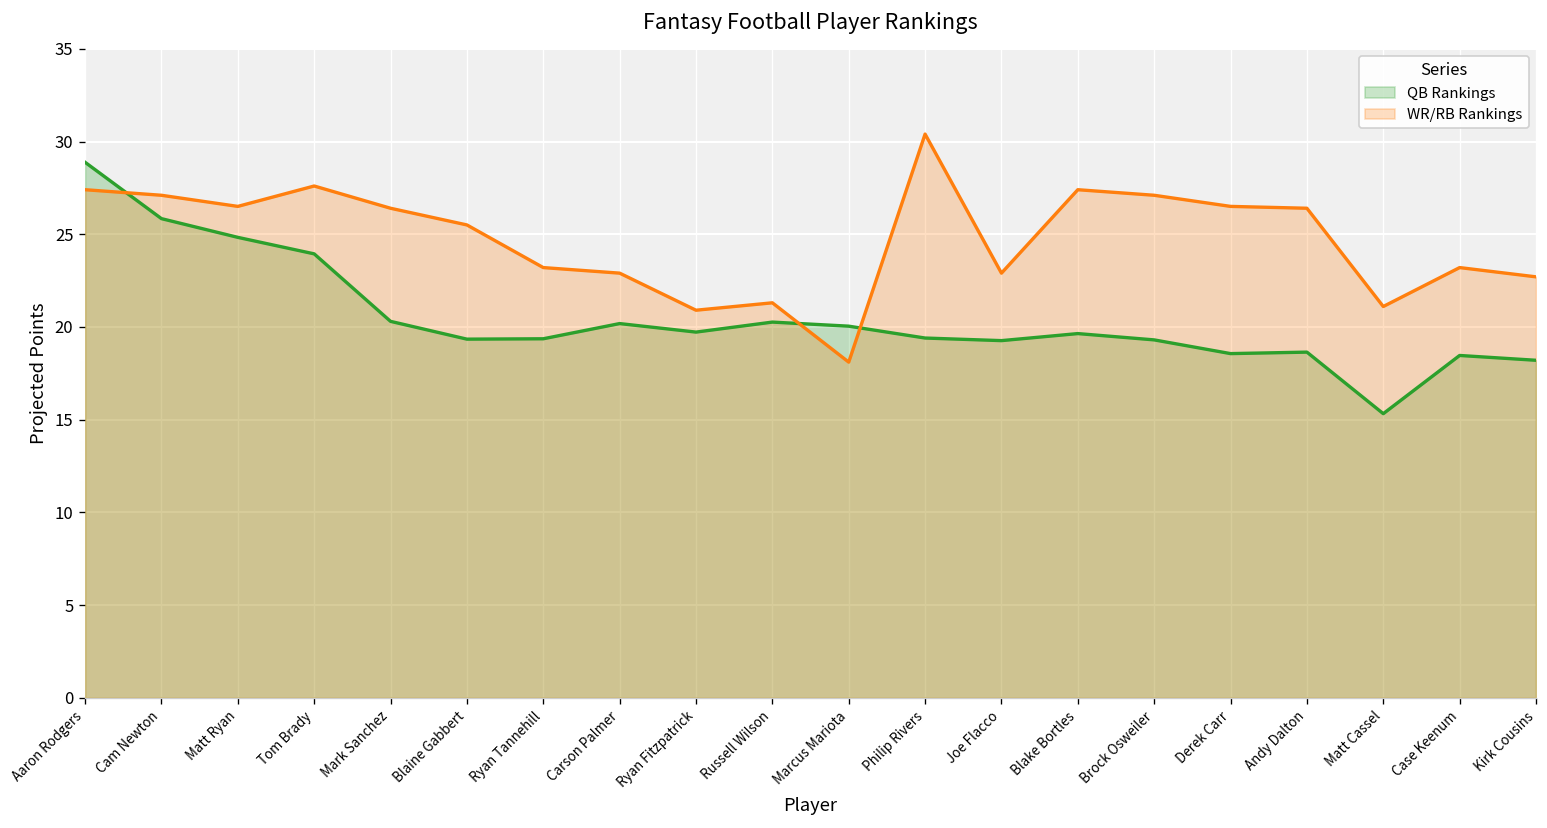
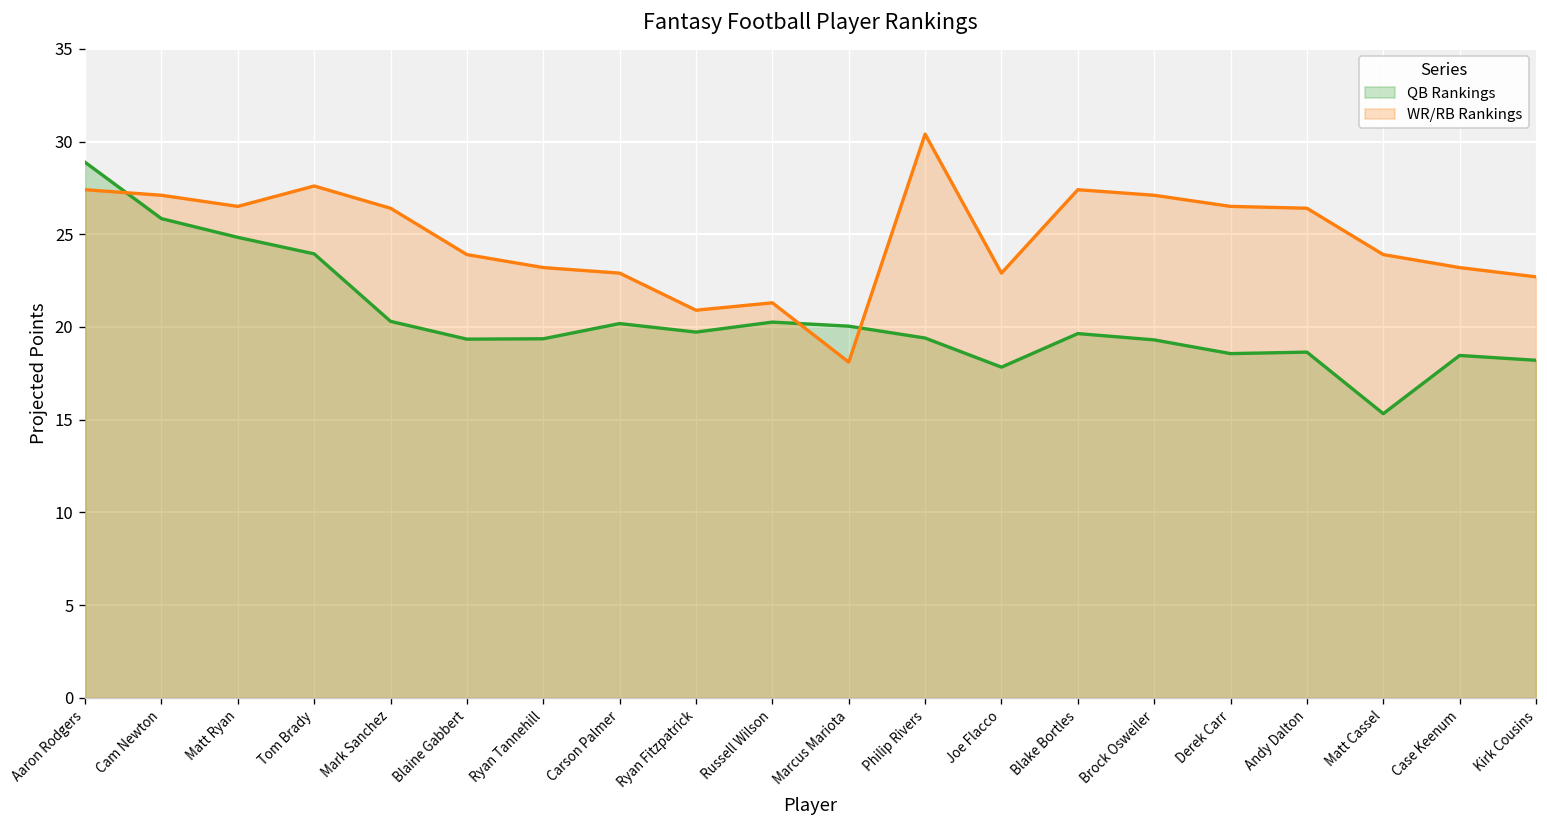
  {
    "QB Rankings": {
      "Aaron Rodgers": 28.9,
      "Cam Newton": 25.8,
      "Matt Ryan": 24.8,
      "Tom Brady": 23.9,
      "Mark Sanchez": 20.3,
      "Blaine Gabbert": 19.3,
      "Ryan Tannehill": 19.4,
      "Carson Palmer": 20.2,
      "Ryan Fitzpatrick": 19.7,
      "Russell Wilson": 20.3,
      "Marcus Mariota": 20.0,
      "Philip Rivers": 19.4,
-     "Joe Flacco": 19.3,
+     "Joe Flacco": 17.8,
      "Blake Bortles": 19.6,
      "Brock Osweiler": 19.3,
      "Derek Carr": 18.6,
      "Andy Dalton": 18.6,
      "Matt Cassel": 15.3,
      "Case Keenum": 18.5,
      "Kirk Cousins": 18.2
    },
    "WR/RB Rankings": {
      "Aaron Rodgers": 27.4,
      "Cam Newton": 27.1,
      "Matt Ryan": 26.5,
      "Tom Brady": 27.6,
      "Mark Sanchez": 26.4,
-     "Blaine Gabbert": 25.5,
+     "Blaine Gabbert": 23.9,
      "Ryan Tannehill": 23.2,
      "Carson Palmer": 22.9,
      "Ryan Fitzpatrick": 20.9,
      "Russell Wilson": 21.3,
      "Marcus Mariota": 18.1,
      "Philip Rivers": 30.4,
      "Joe Flacco": 22.9,
      "Blake Bortles": 27.4,
      "Brock Osweiler": 27.1,
      "Derek Carr": 26.5,
      "Andy Dalton": 26.4,
-     "Matt Cassel": 21.1,
+     "Matt Cassel": 23.9,
      "Case Keenum": 23.2,
      "Kirk Cousins": 22.7
    }
  }
